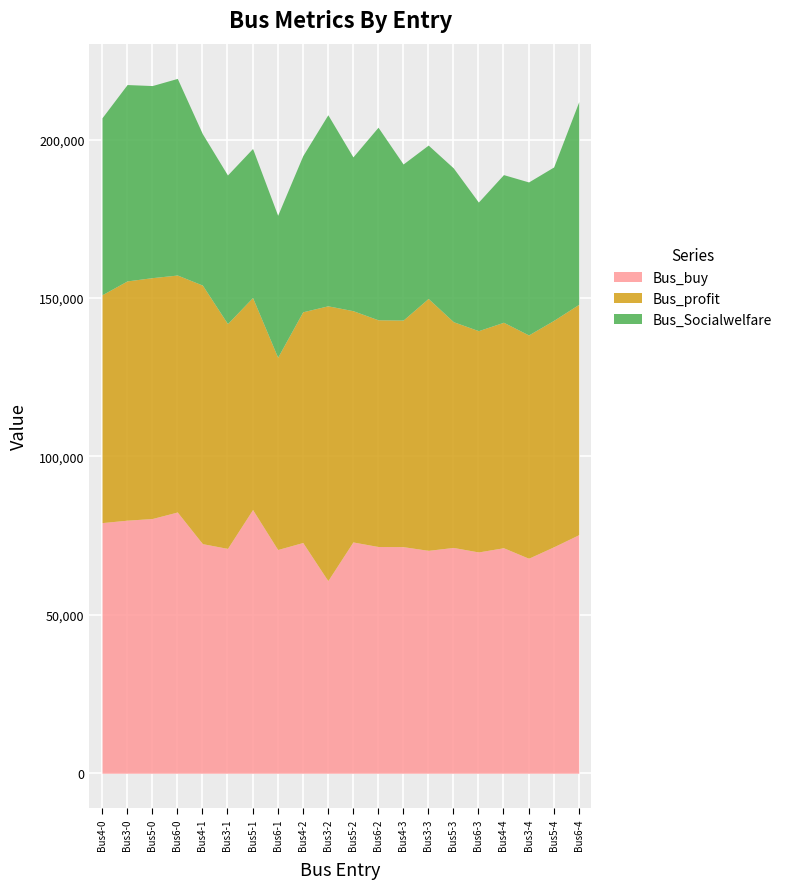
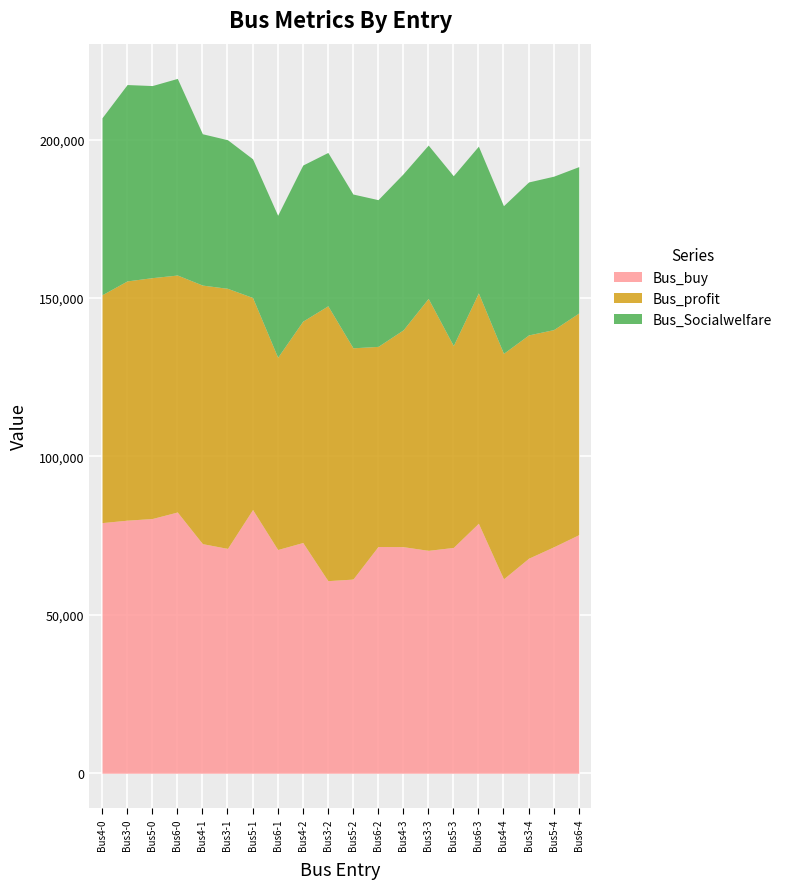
  {
    "Bus_buy": {
      "Bus4-0": "79,000",
      "Bus3-0": "80,000",
      "Bus5-0": "80,000",
      "Bus6-0": "82,000",
      "Bus4-1": "72,000",
      "Bus3-1": "71,000",
      "Bus5-1": "83,000",
      "Bus6-1": "71,000",
      "Bus4-2": "73,000",
      "Bus3-2": "61,000",
-     "Bus5-2": "73,000",
+     "Bus5-2": "61,000",
      "Bus6-2": "72,000",
      "Bus4-3": "72,000",
      "Bus3-3": "70,000",
      "Bus5-3": "71,000",
-     "Bus6-3": "70,000",
-     "Bus4-4": "71,000",
+     "Bus6-3": "79,000",
+     "Bus4-4": "61,000",
      "Bus3-4": "68,000",
      "Bus5-4": "71,000",
      "Bus6-4": "75,000"
    },
    "Bus_profit": {
      "Bus4-0": "72,000",
      "Bus3-0": "76,000",
      "Bus5-0": "76,000",
      "Bus6-0": "75,000",
      "Bus4-1": "82,000",
-     "Bus3-1": "71,000",
+     "Bus3-1": "82,000",
      "Bus5-1": "67,000",
      "Bus6-1": "61,000",
-     "Bus4-2": "73,000",
+     "Bus4-2": "70,000",
      "Bus3-2": "87,000",
      "Bus5-2": "73,000",
-     "Bus6-2": "72,000",
-     "Bus4-3": "72,000",
+     "Bus6-2": "63,000",
+     "Bus4-3": "68,000",
      "Bus3-3": "80,000",
-     "Bus5-3": "71,000",
-     "Bus6-3": "70,000",
+     "Bus5-3": "64,000",
+     "Bus6-3": "73,000",
      "Bus4-4": "71,000",
      "Bus3-4": "70,000",
-     "Bus5-4": "71,000",
-     "Bus6-4": "73,000"
+     "Bus5-4": "69,000",
+     "Bus6-4": "70,000"
    },
    "Bus_Socialwelfare": {
      "Bus4-0": "56,000",
      "Bus3-0": "62,000",
      "Bus5-0": "61,000",
      "Bus6-0": "62,000",
      "Bus4-1": "48,000",
      "Bus3-1": "47,000",
-     "Bus5-1": "47,000",
+     "Bus5-1": "44,000",
      "Bus6-1": "45,000",
      "Bus4-2": "49,000",
-     "Bus3-2": "60,000",
+     "Bus3-2": "48,000",
      "Bus5-2": "49,000",
-     "Bus6-2": "61,000",
+     "Bus6-2": "46,000",
      "Bus4-3": "49,000",
      "Bus3-3": "48,000",
-     "Bus5-3": "49,000",
-     "Bus6-3": "41,000",
+     "Bus5-3": "54,000",
+     "Bus6-3": "46,000",
      "Bus4-4": "47,000",
      "Bus3-4": "48,000",
      "Bus5-4": "48,000",
-     "Bus6-4": "64,000"
+     "Bus6-4": "46,000"
    }
  }
